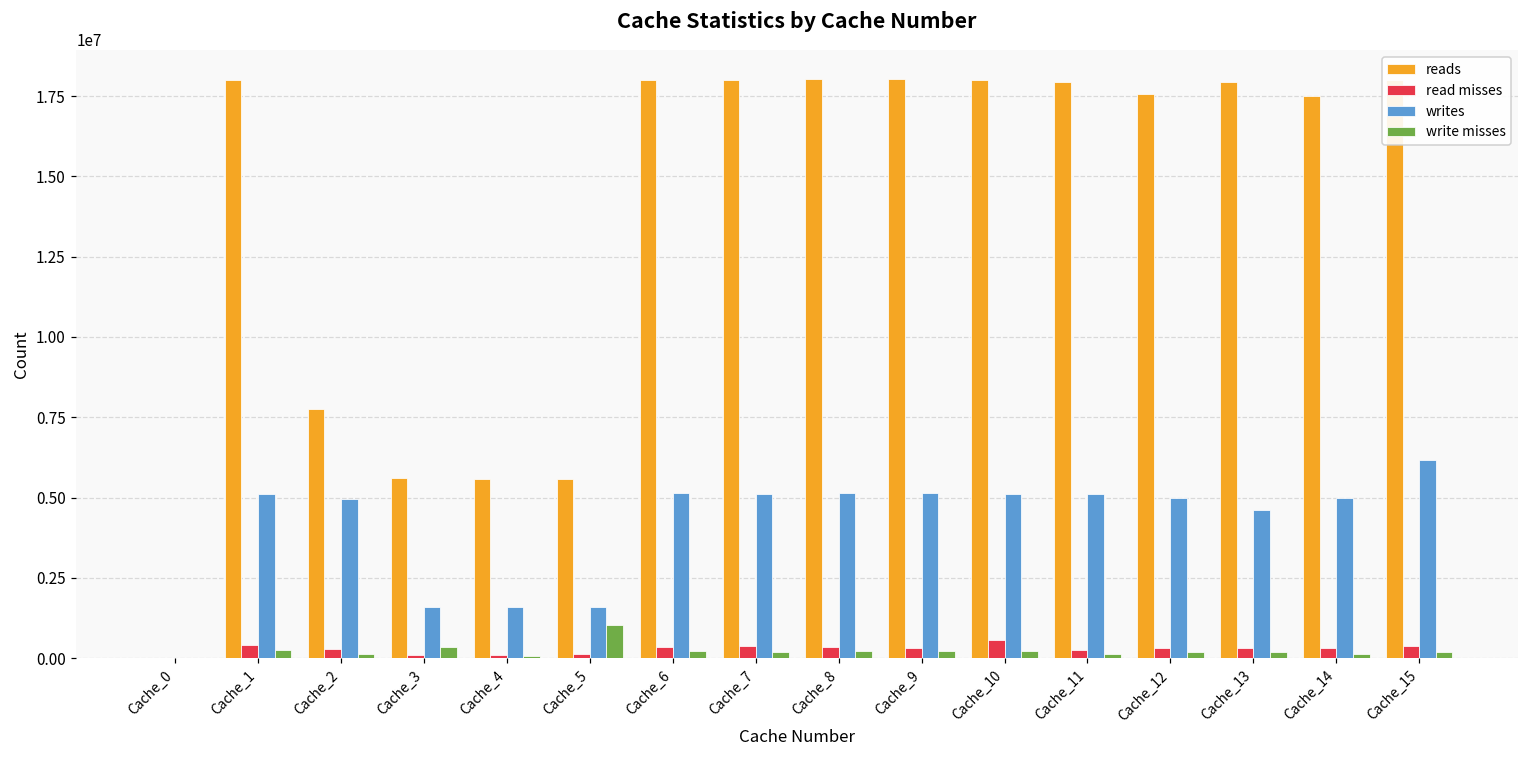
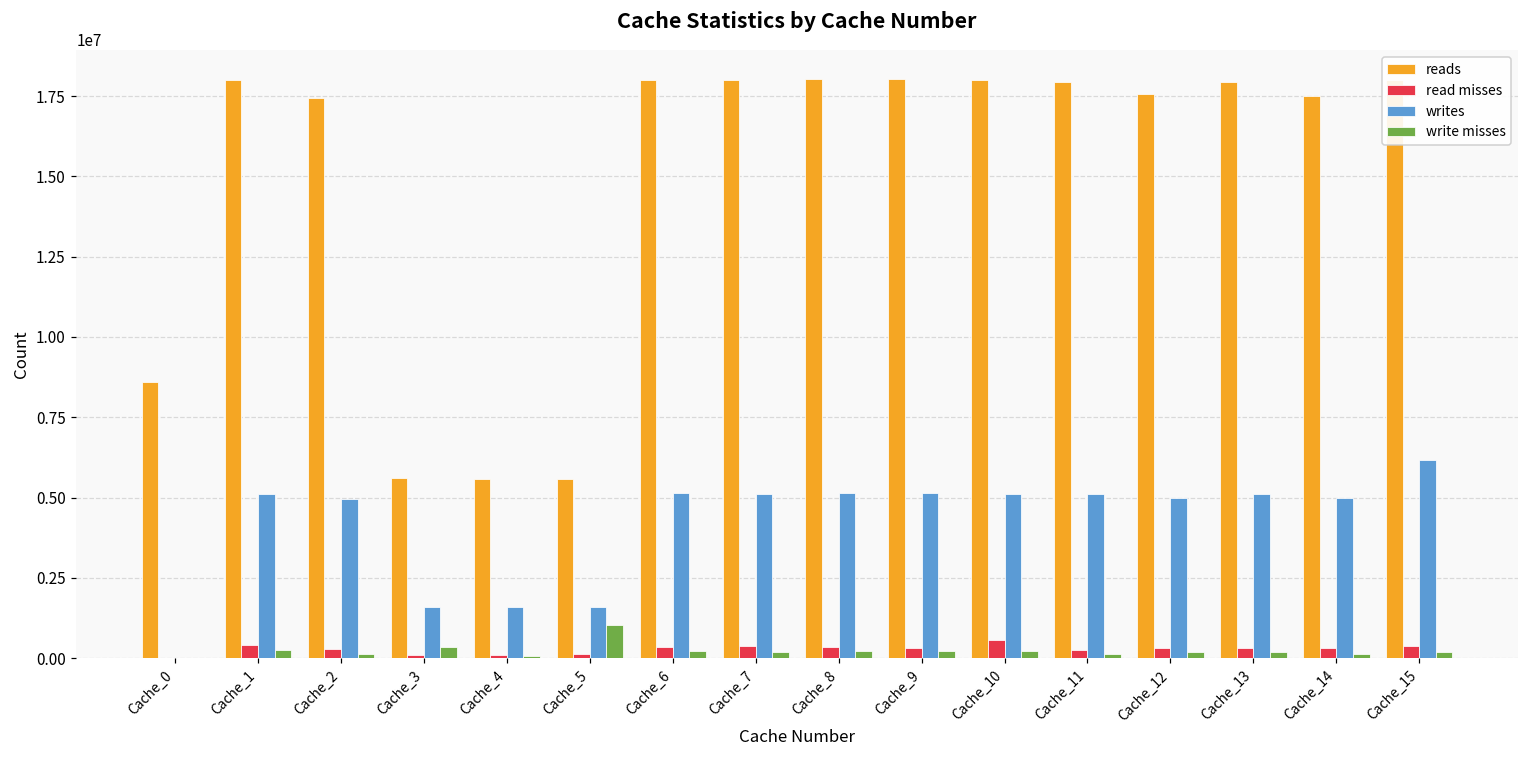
  {
    "reads": {
-     "Cache_0": 0,
+     "Cache_0": 8600000,
      "Cache_1": 18000000,
-     "Cache_2": 7800000,
+     "Cache_2": 17500000,
      "Cache_3": 5600000,
      "Cache_4": 5600000,
      "Cache_5": 5600000,
      "Cache_6": 18000000,
      "Cache_7": 18000000,
      "Cache_8": 18000000,
      "Cache_9": 18000000,
      "Cache_10": 18000000,
      "Cache_11": 17900000,
      "Cache_12": 17600000,
      "Cache_13": 18000000,
      "Cache_14": 17500000
    },
    "read misses": {
      "Cache_1": 400000,
      "Cache_2": 300000,
      "Cache_3": 100000,
      "Cache_4": 100000,
      "Cache_5": 100000,
      "Cache_6": 400000,
      "Cache_7": 400000,
      "Cache_8": 400000,
      "Cache_9": 300000,
      "Cache_10": 600000,
      "Cache_11": 300000,
      "Cache_12": 300000,
      "Cache_13": 300000,
      "Cache_14": 300000,
      "Cache_15": 400000
    },
    "writes": {
      "Cache_1": 5100000,
      "Cache_2": 5000000,
      "Cache_3": 1600000,
      "Cache_4": 1600000,
      "Cache_5": 1600000,
      "Cache_6": 5100000,
      "Cache_7": 5100000,
      "Cache_8": 5100000,
      "Cache_9": 5100000,
      "Cache_10": 5100000,
      "Cache_11": 5100000,
      "Cache_12": 5000000,
-     "Cache_13": 4600000,
+     "Cache_13": 5100000,
      "Cache_14": 5000000,
      "Cache_15": 6200000
    },
    "write misses": {
      "Cache_1": 200000,
      "Cache_2": 100000,
      "Cache_3": 300000,
      "Cache_5": 1000000,
      "Cache_6": 200000,
      "Cache_7": 200000,
      "Cache_8": 200000,
      "Cache_9": 200000,
      "Cache_10": 200000,
      "Cache_11": 100000,
      "Cache_12": 200000,
      "Cache_13": 200000,
      "Cache_14": 100000,
      "Cache_15": 200000
    }
  }
